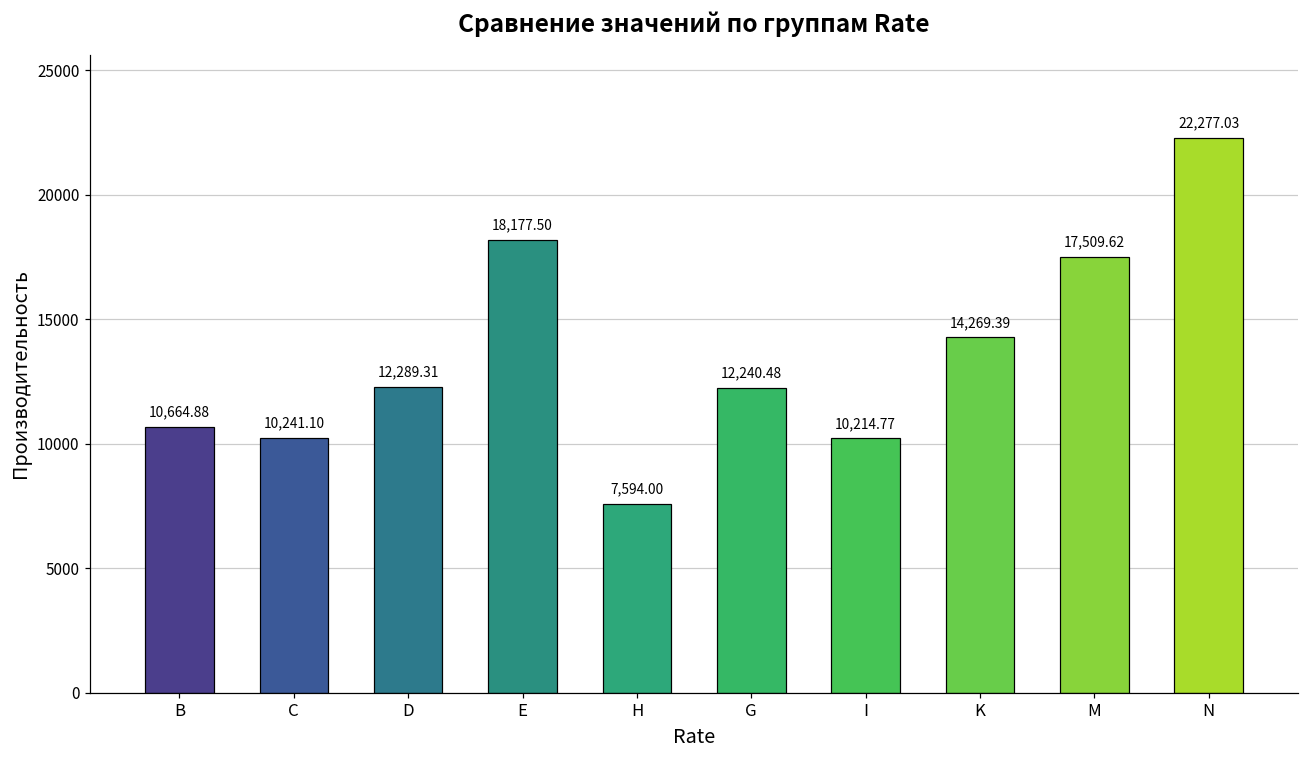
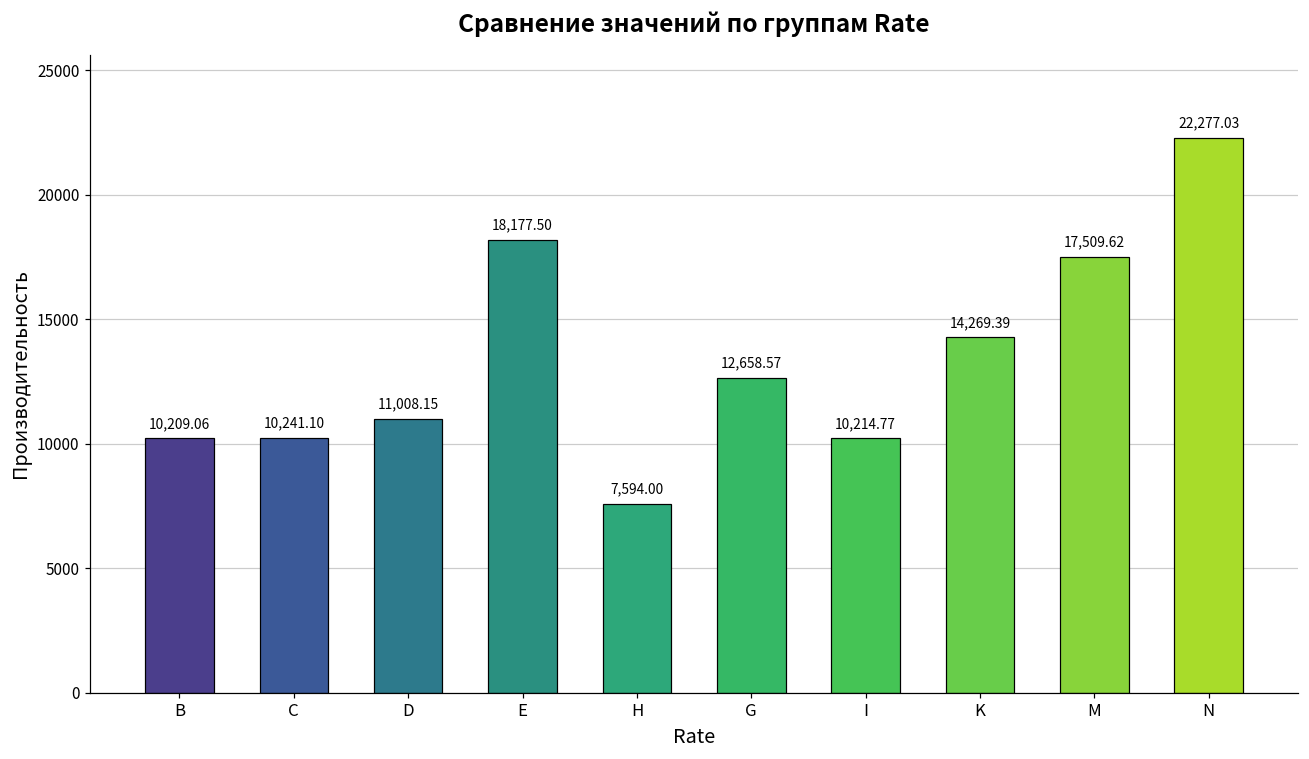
  {
-   "B": "10,664.88",
+   "B": "10,209.06",
    "C": "10,241.10",
-   "D": "12,289.31",
+   "D": "11,008.15",
    "E": "18,177.50",
    "H": "7,594.00",
-   "G": "12,240.48",
+   "G": "12,658.57",
    "I": "10,214.77",
    "K": "14,269.39",
    "M": "17,509.62",
    "N": "22,277.03"
  }
